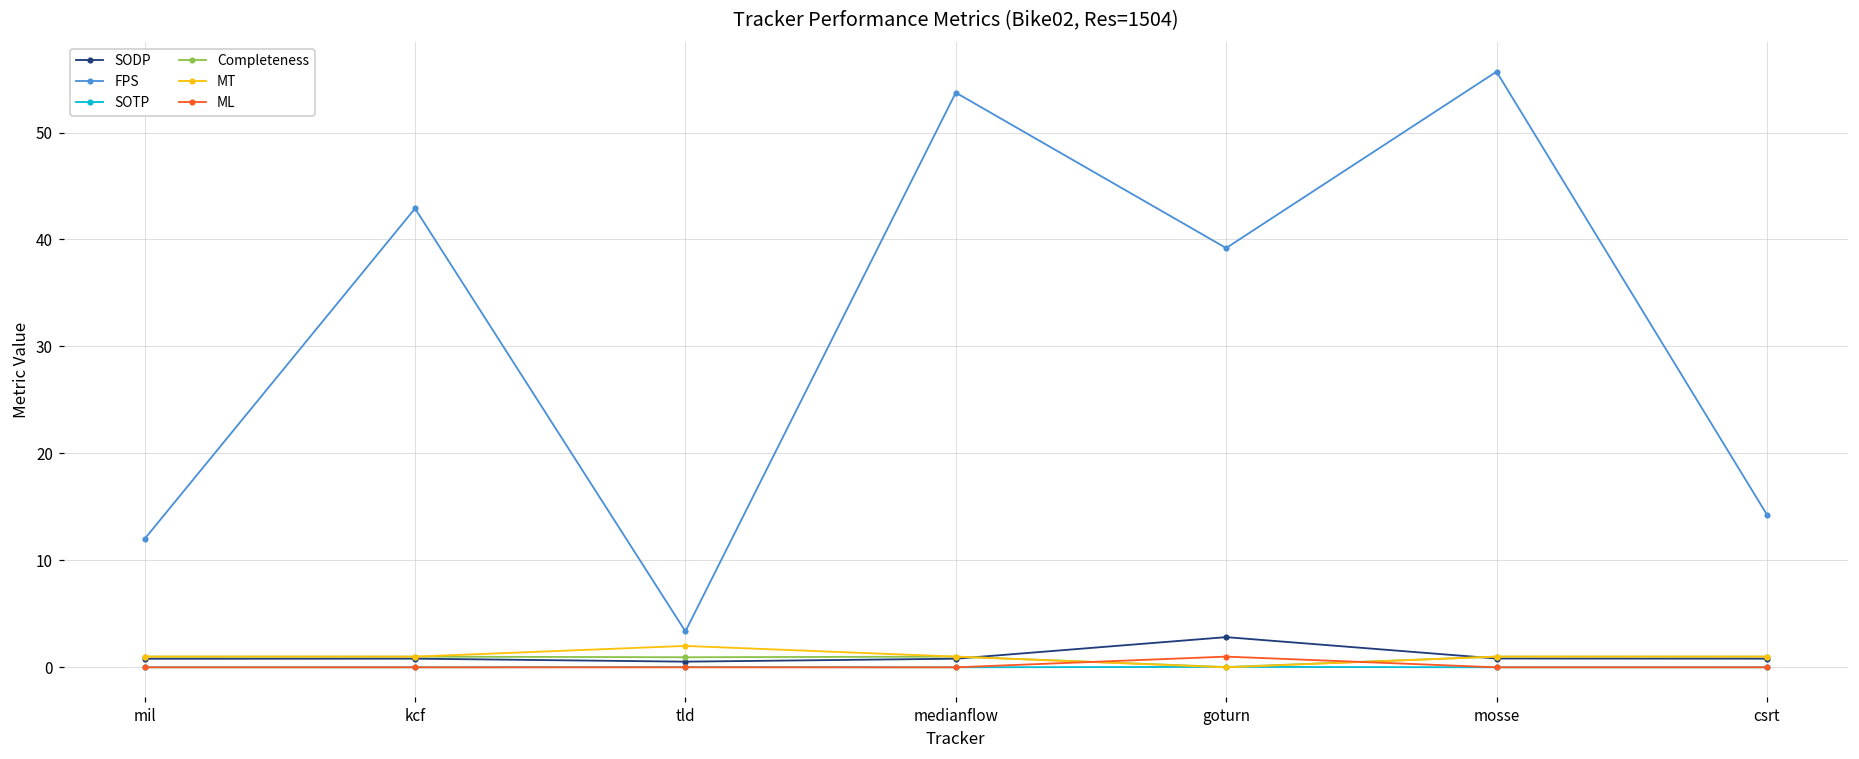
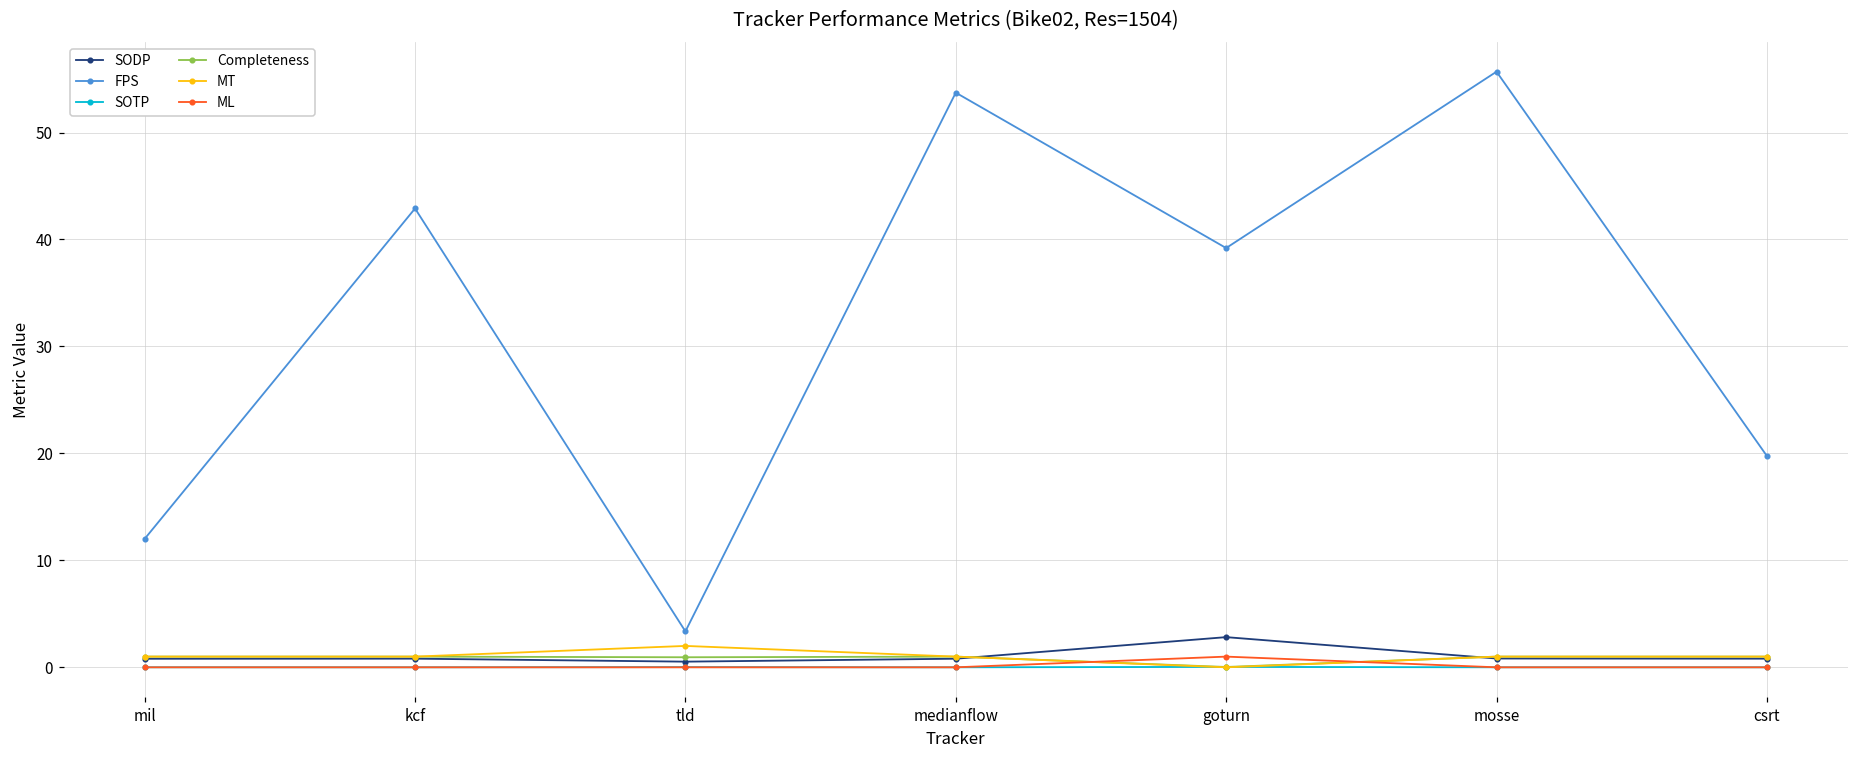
  {
    "SODP": {
      "tld": 1,
      "goturn": 3
    },
    "FPS": {
      "mil": 12,
      "kcf": 43,
      "tld": 3,
      "medianflow": 54,
      "goturn": 39,
      "mosse": 56,
-     "csrt": 14
+     "csrt": 20
    },
    "Completeness": {
      "tld": 1
    },
    "MT": {
      "tld": 2
    },
    "ML": {
      "goturn": 1
    }
  }
